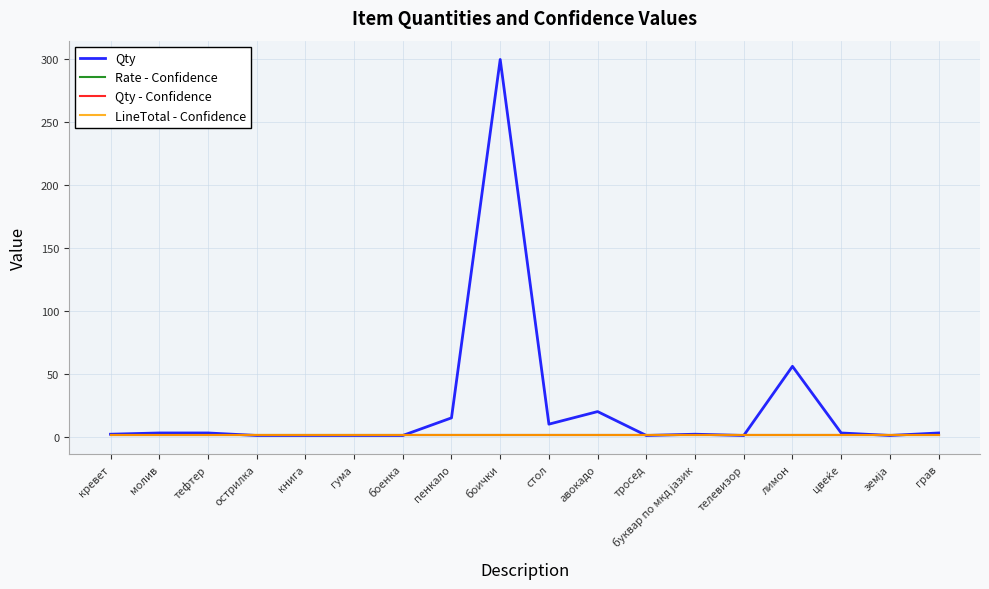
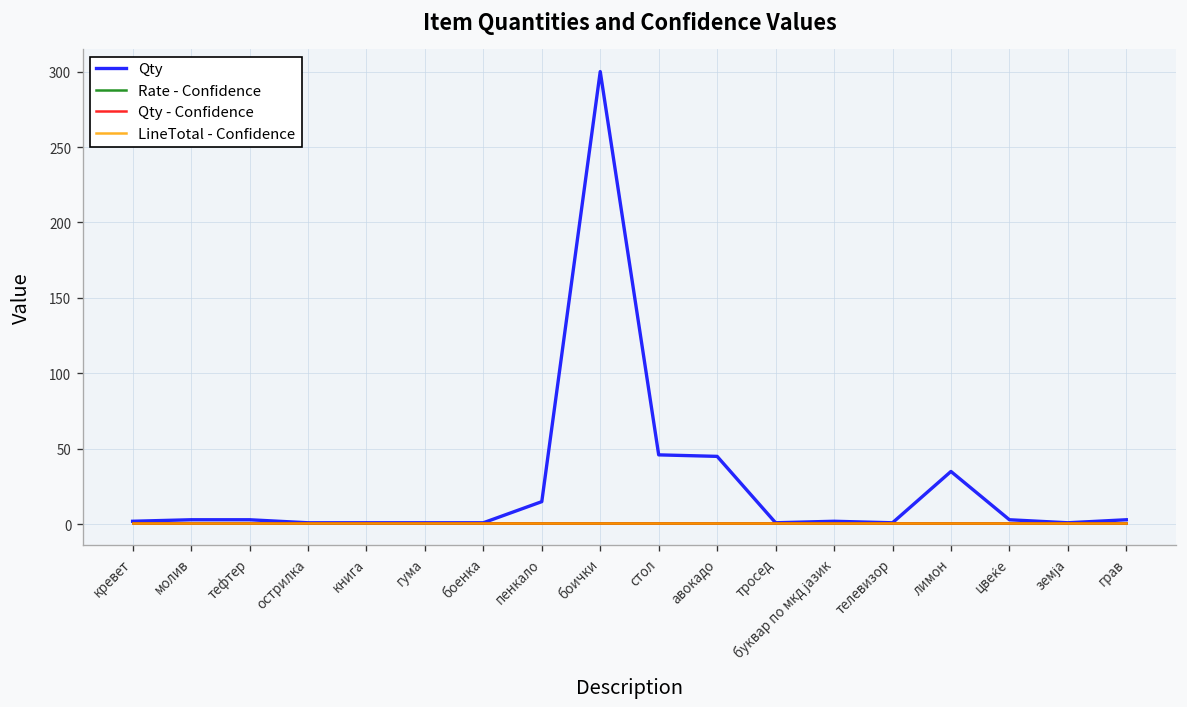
  {
    "Qty": {
      "пенкало": 15,
      "боички": 300,
-     "стол": 10,
-     "авокадо": 20,
-     "лимон": 56
+     "стол": 46,
+     "авокадо": 45,
+     "лимон": 35
    },
    "LineTotal - Confidence": {
      "пенкало": 1,
      "боички": 1,
      "стол": 1,
      "авокадо": 1,
      "лимон": 1
    }
  }
